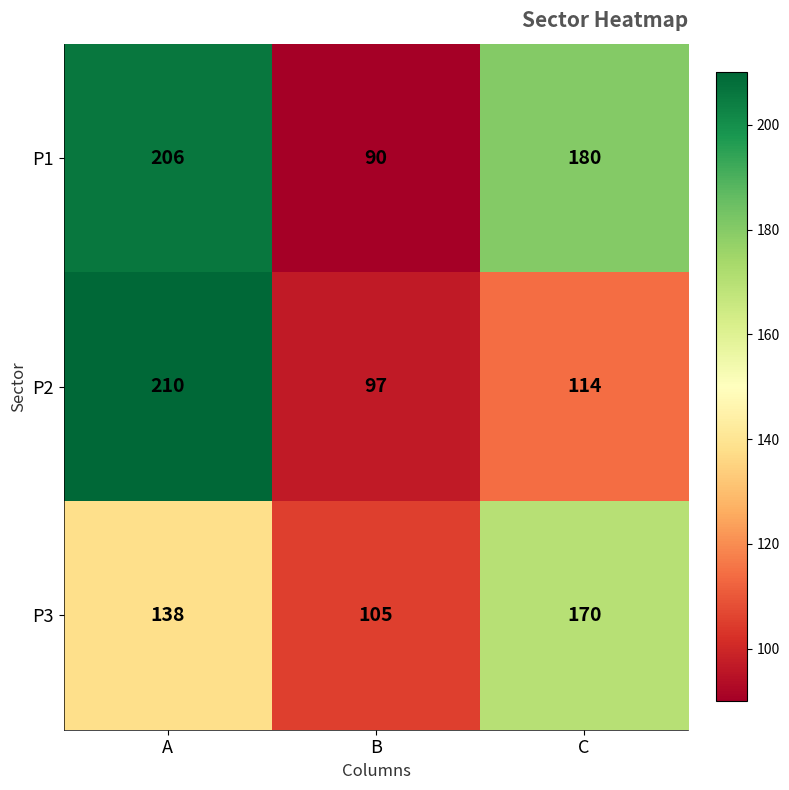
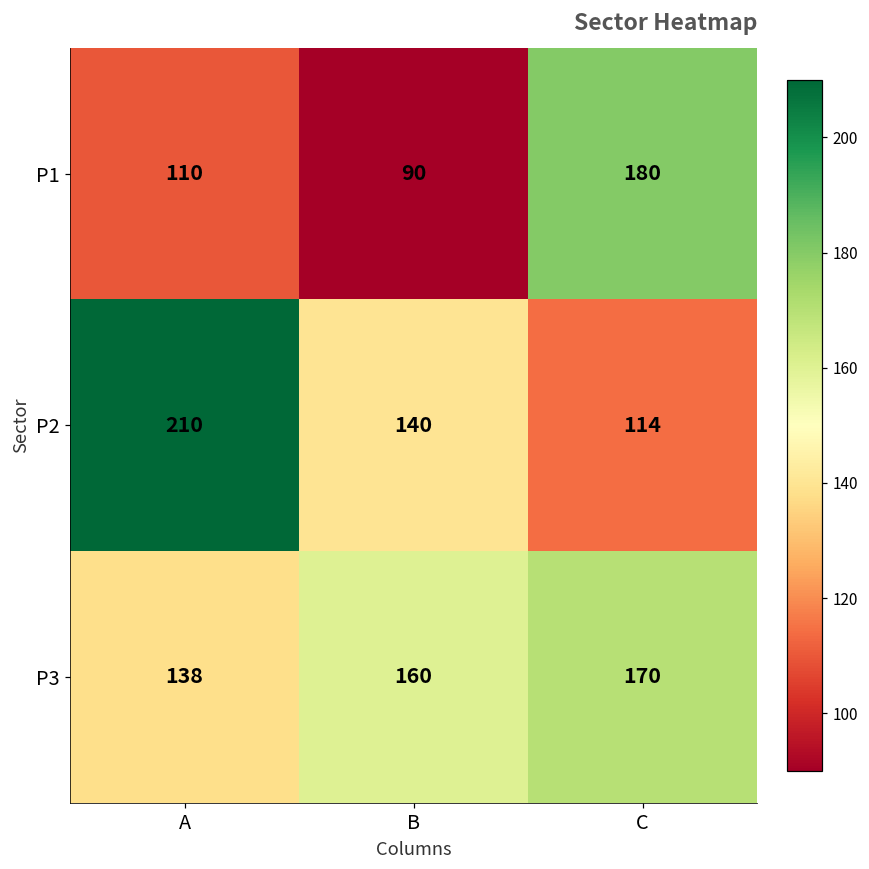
  {
    "P1": {
-     "A": 206,
+     "A": 110,
      "B": 90,
      "C": 180
    },
    "P2": {
      "A": 210,
-     "B": 97,
+     "B": 140,
      "C": 114
    },
    "P3": {
      "A": 138,
-     "B": 105,
+     "B": 160,
      "C": 170
    }
  }
